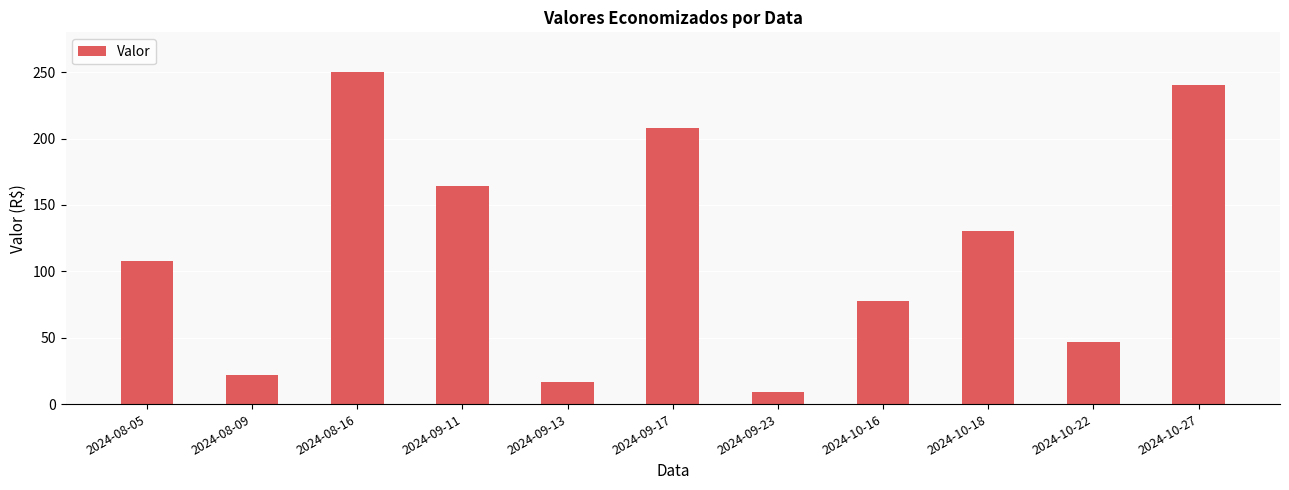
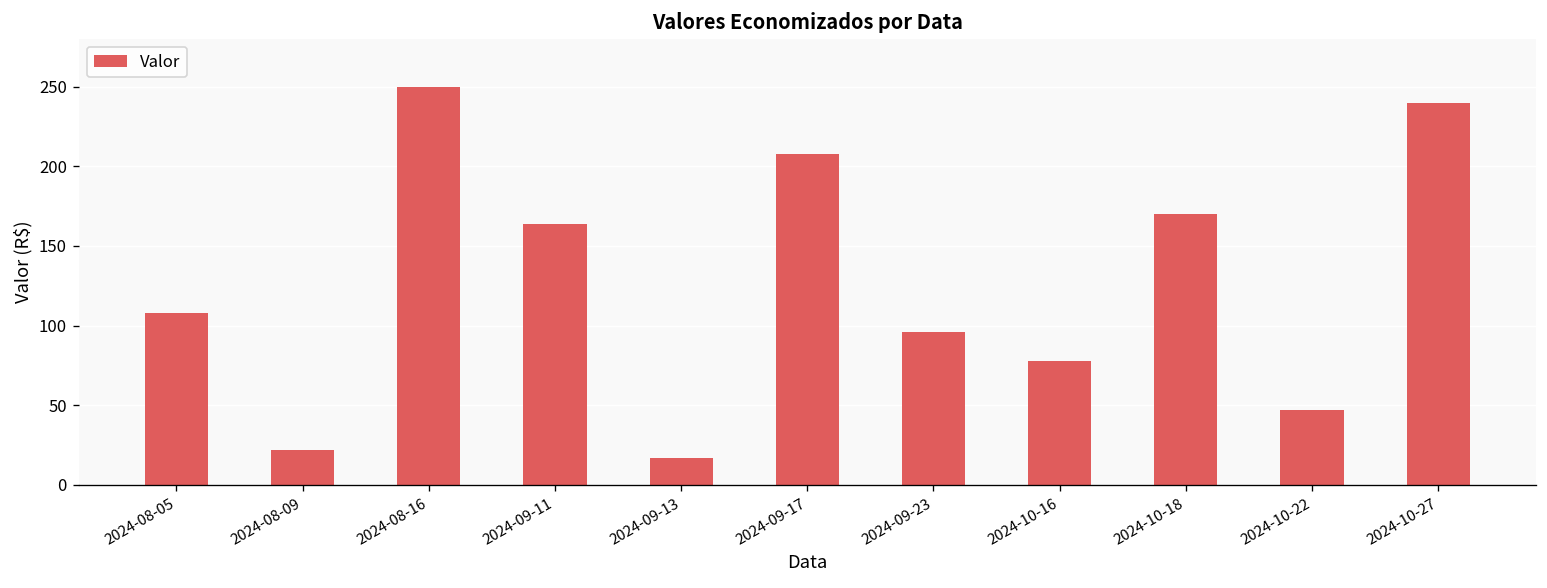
  {
    "2024-08-05": 108,
    "2024-08-09": 22,
    "2024-08-16": 250,
    "2024-09-11": 164,
    "2024-09-13": 17,
    "2024-09-17": 208,
-   "2024-09-23": 9,
+   "2024-09-23": 96,
    "2024-10-16": 78,
-   "2024-10-18": 130,
+   "2024-10-18": 170,
    "2024-10-22": 47,
    "2024-10-27": 240
  }
